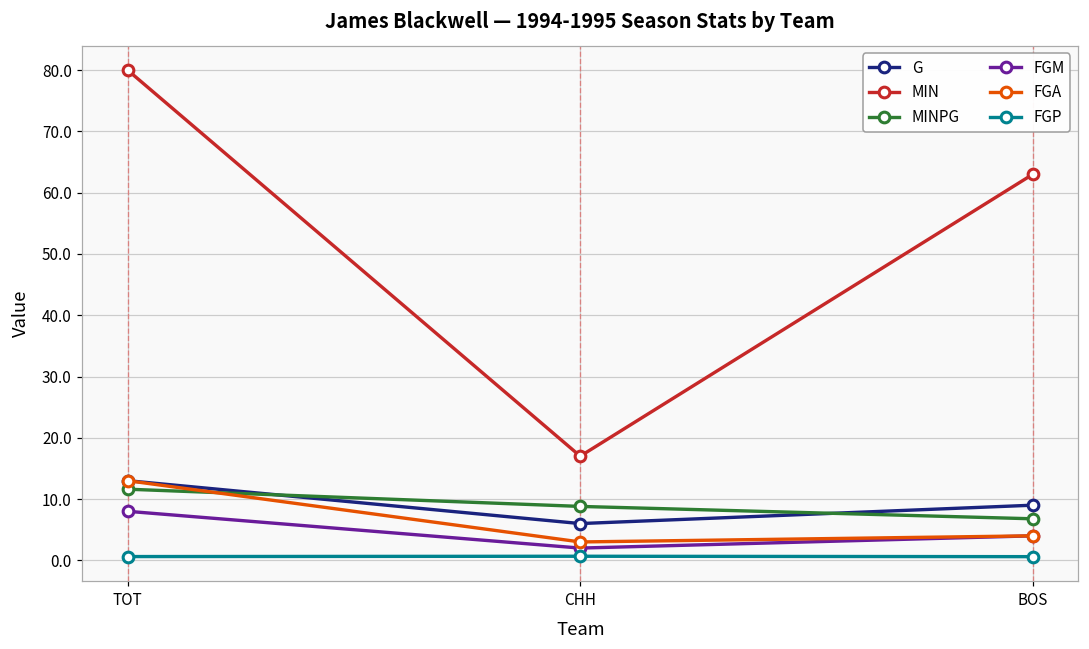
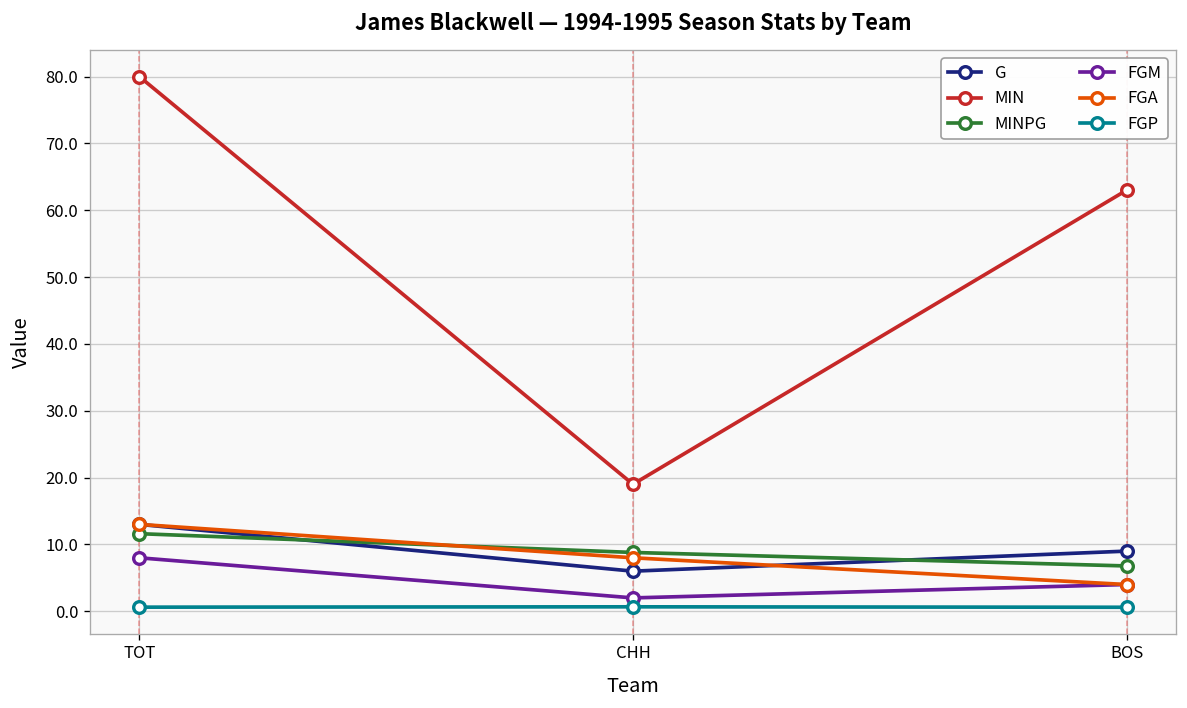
  {
    "G": {
      "CHH": 6,
      "BOS": 9
    },
    "MIN": {
      "TOT": 80,
-     "CHH": 17,
+     "CHH": 19,
      "BOS": 63
    },
    "MINPG": {
      "TOT": 12,
      "CHH": 9,
      "BOS": 7
    },
    "FGM": {
      "TOT": 8,
      "CHH": 2
    },
    "FGA": {
-     "CHH": 3
+     "CHH": 8
    },
    "FGP": {
      "TOT": 1,
      "CHH": 1,
      "BOS": 1
    }
  }
